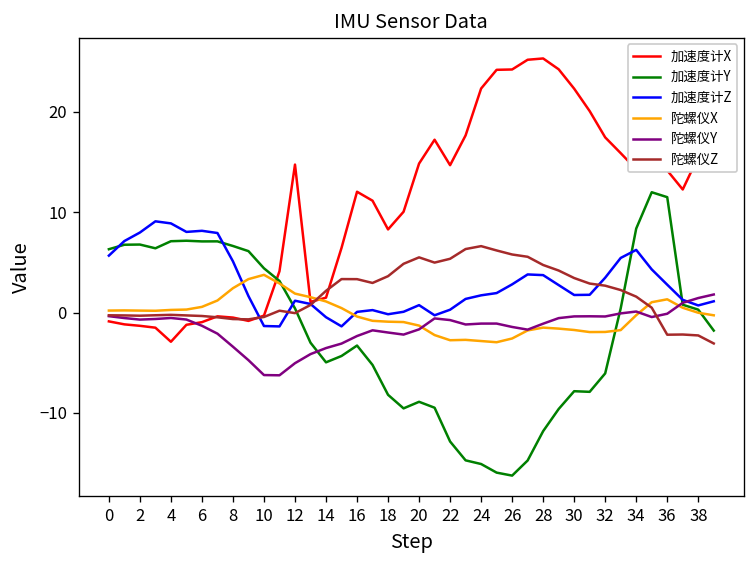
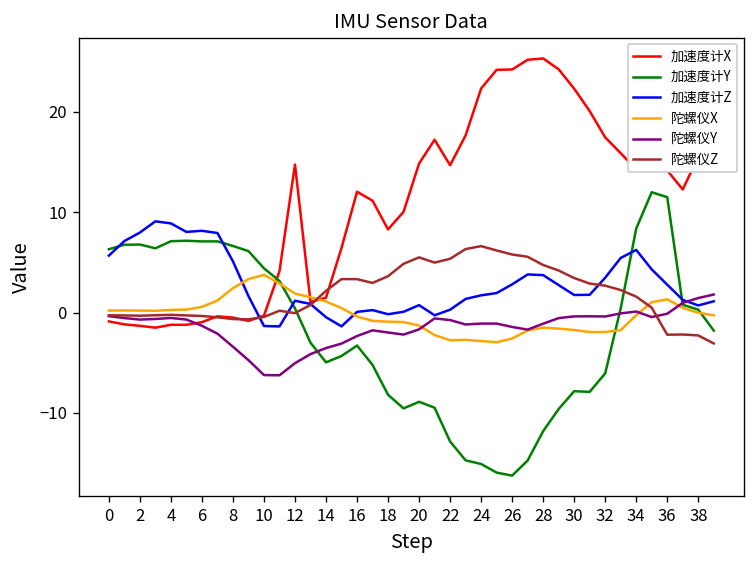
  {
    "加速度计X": {
      "0": -1,
      "2": -1,
-     "4": -3,
+     "4": -1,
      "6": -1,
      "12": 15,
      "14": 1,
      "16": 12,
      "18": 8,
      "20": 15,
      "22": 15,
      "24": 22,
      "26": 24,
      "28": 25,
      "30": 22,
      "32": 17,
      "34": 14,
      "36": 14
    },
    "加速度计Y": {
      "0": 6,
      "2": 7,
      "4": 7,
      "6": 7,
      "8": 7,
      "10": 4,
      "12": 0,
      "14": -5,
      "16": -3,
      "18": -8,
      "20": -9,
      "22": -13,
      "24": -15,
      "26": -16,
      "28": -12,
      "30": -8,
      "32": -6,
      "34": 8,
      "36": 11,
      "38": 0
    },
    "加速度计Z": {
      "0": 6,
      "2": 8,
      "4": 9,
      "6": 8,
      "8": 5,
      "10": -1,
      "12": 1,
      "14": 0,
      "16": 0,
      "18": 0,
      "20": 1,
      "22": 0,
      "24": 2,
      "26": 3,
      "28": 4,
      "30": 2,
      "32": 3,
      "34": 6,
      "36": 3,
      "38": 1
    },
    "陀螺仪X": {
      "0": 0,
      "2": 0,
      "4": 0,
      "6": 1,
      "8": 2,
      "10": 4,
      "12": 2,
      "14": 1,
      "16": 0,
      "18": -1,
      "20": -1,
      "22": -3,
      "24": -3,
      "26": -3,
      "28": -2,
      "30": -2,
      "32": -2,
      "34": 0,
      "36": 1,
      "38": 0
    },
    "陀螺仪Y": {
      "2": -1,
      "4": -1,
      "6": -1,
      "8": -3,
      "10": -6,
      "12": -5,
      "14": -4,
      "16": -2,
      "18": -2,
      "20": -2,
      "22": -1,
      "24": -1,
      "26": -1,
      "28": -1,
      "30": 0,
      "32": 0,
      "34": 0,
      "36": 0,
      "38": 1
    },
    "陀螺仪Z": {
      "2": 0,
      "4": 0,
      "6": 0,
      "12": 0,
      "14": 2,
      "16": 3,
      "18": 4,
      "20": 5,
      "22": 5,
      "24": 7,
      "26": 6,
      "28": 5,
      "30": 3,
      "32": 3,
      "34": 2,
      "36": -2,
      "38": -2
    }
  }
